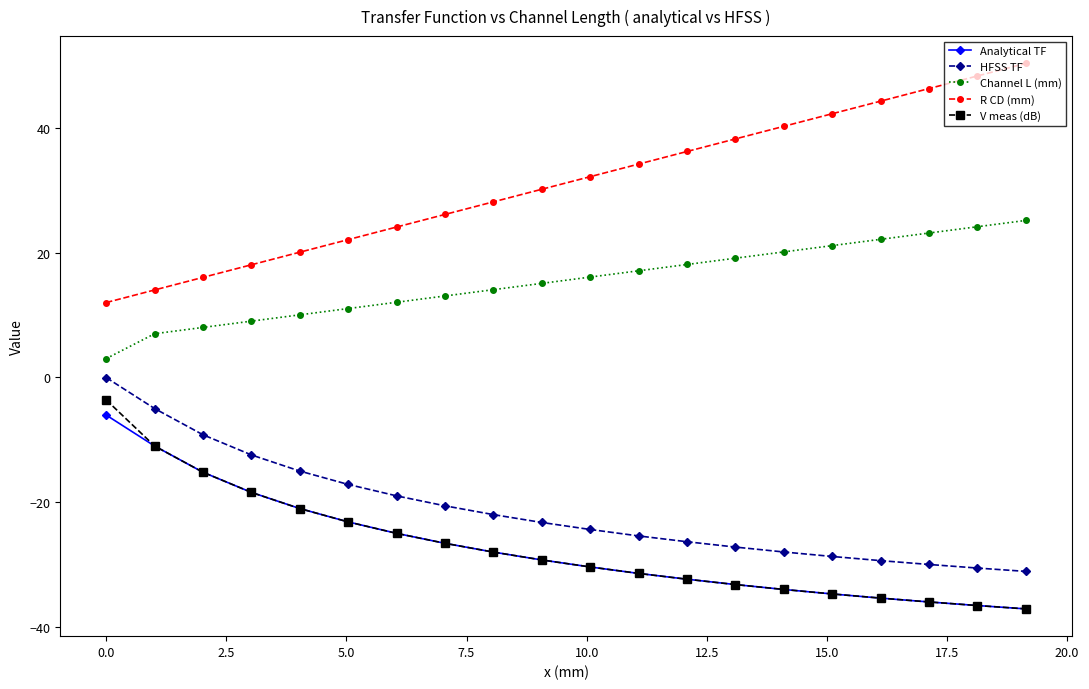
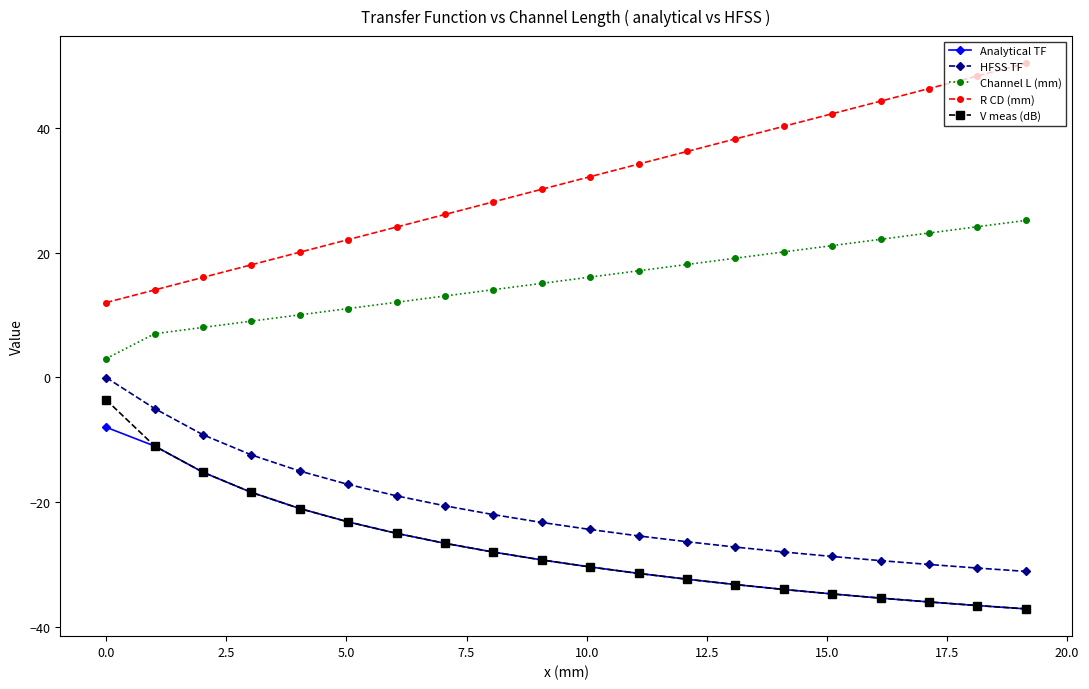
  {
    "Analytical TF": {
-     "0.0": -6
+     "0.0": -8
    },
    "HFSS TF": {
      "0.0": 0
    },
    "Channel L (mm)": {
      "0.0": 3
    },
    "R CD (mm)": {
      "0.0": 12
    },
    "V meas (dB)": {
      "0.0": -4
    }
  }
